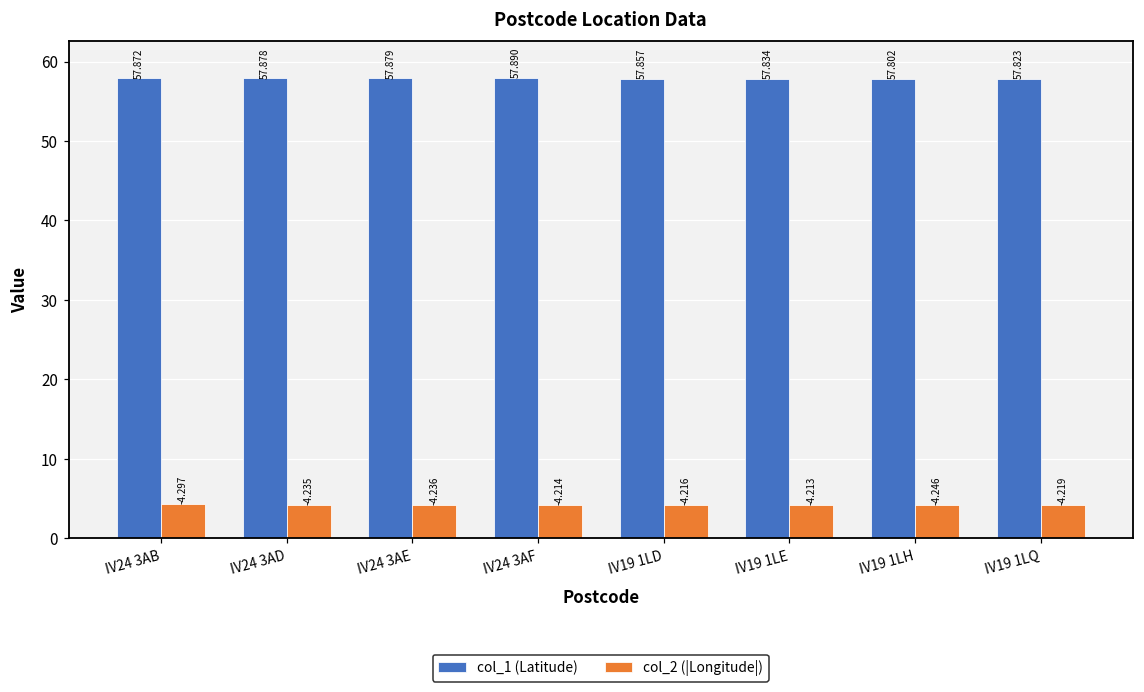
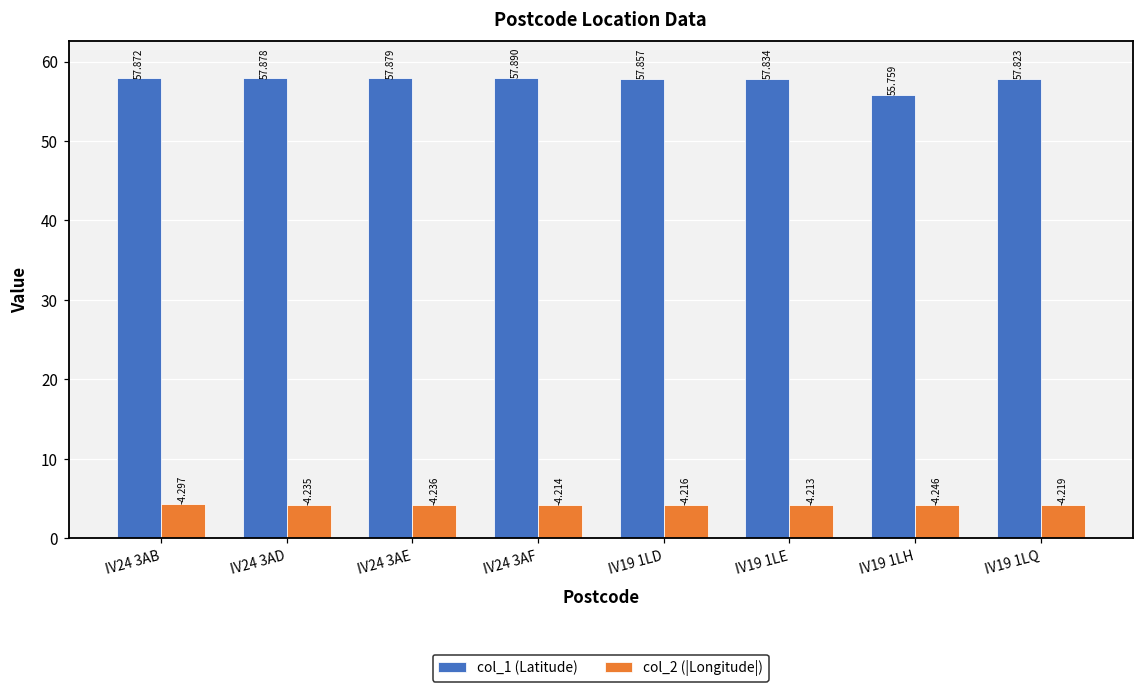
  {
    "col_1 (Latitude)": {
      "IV24 3AB": 57.872,
      "IV24 3AD": 57.878,
      "IV24 3AE": 57.879,
      "IV24 3AF": 57.890,
      "IV19 1LD": 57.857,
      "IV19 1LE": 57.834,
-     "IV19 1LH": 57.802,
+     "IV19 1LH": 55.759,
      "IV19 1LQ": 57.823
    }
  }
